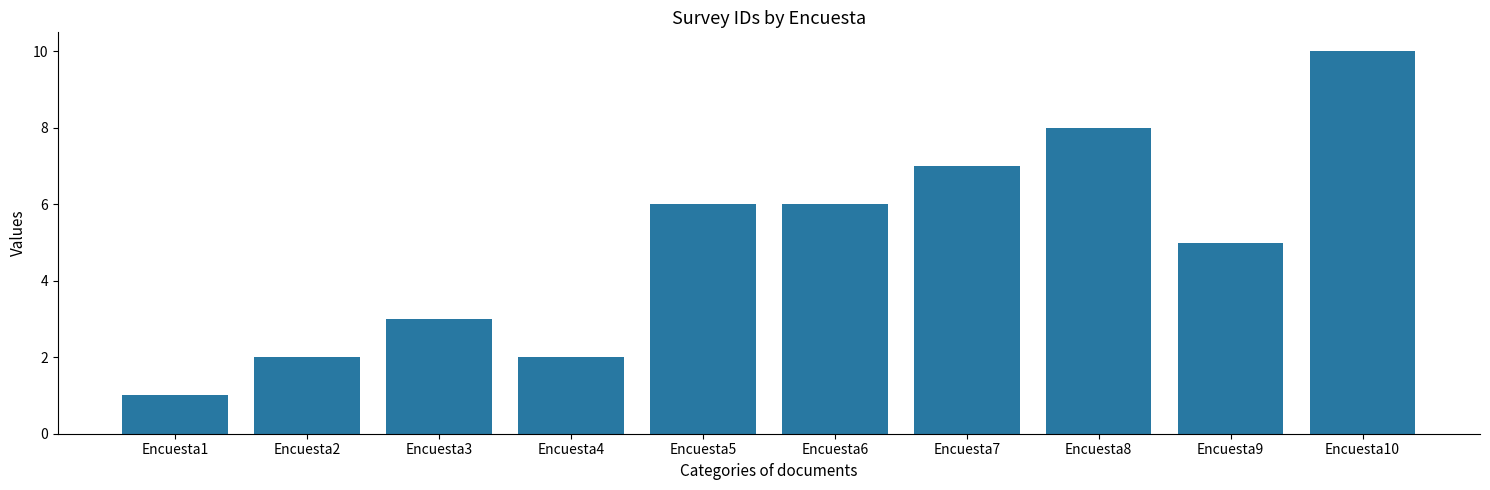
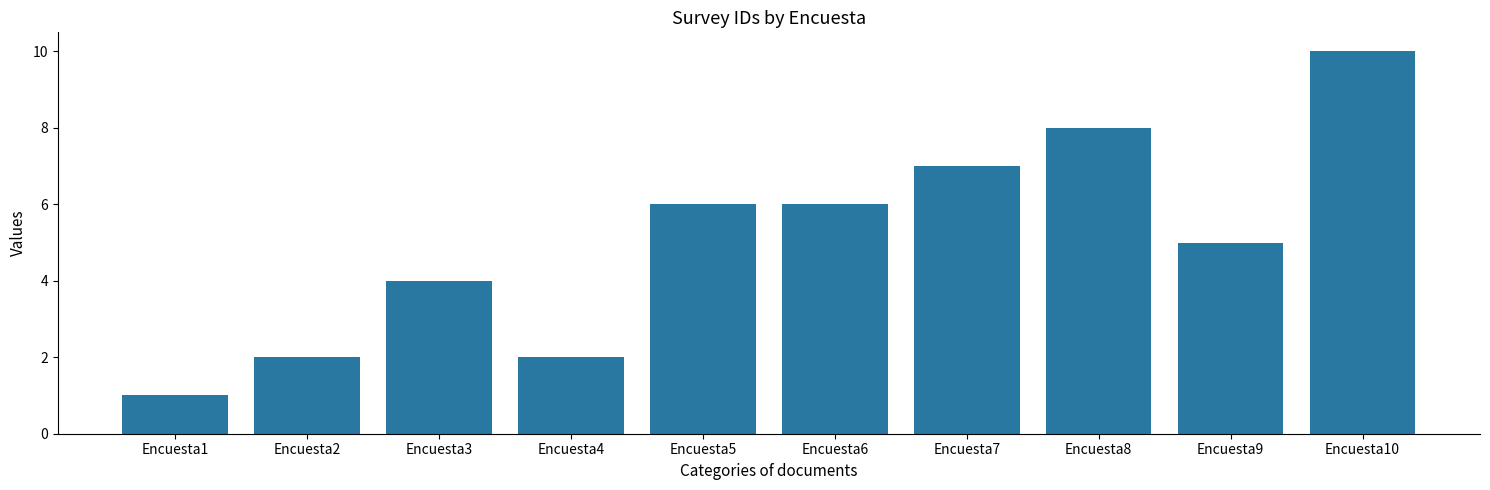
  {
    "Encuesta1": 1,
    "Encuesta2": 2,
-   "Encuesta3": 3,
+   "Encuesta3": 4,
    "Encuesta4": 2,
    "Encuesta5": 6,
    "Encuesta6": 6,
    "Encuesta7": 7,
    "Encuesta8": 8,
    "Encuesta9": 5,
    "Encuesta10": 10
  }
